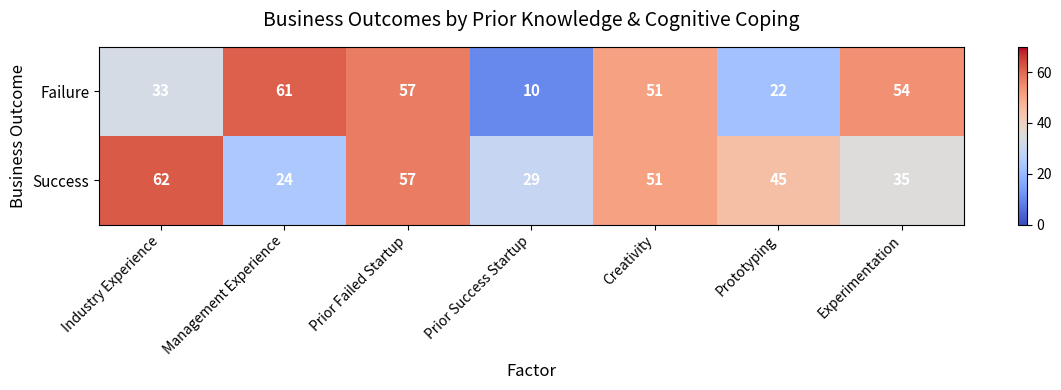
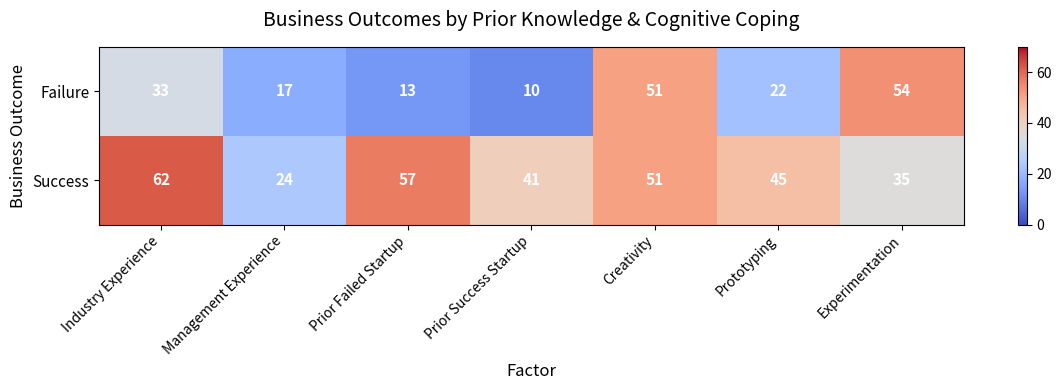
  {
    "Failure": {
-     "Management Experience": 61,
-     "Prior Failed Startup": 57,
+     "Management Experience": 17,
+     "Prior Failed Startup": 13,
      "Prior Success Startup": 10,
      "Creativity": 51,
      "Prototyping": 22,
      "Experimentation": 54
    },
    "Success": {
      "Industry Experience": 62,
      "Management Experience": 24,
      "Prior Failed Startup": 57,
-     "Prior Success Startup": 29,
+     "Prior Success Startup": 41,
      "Creativity": 51,
      "Prototyping": 45
    }
  }
